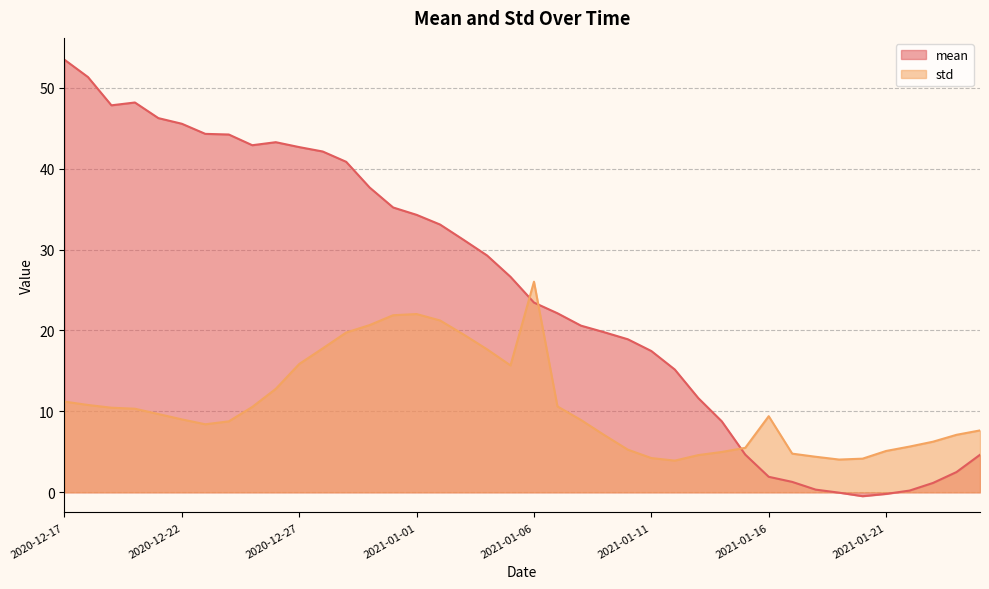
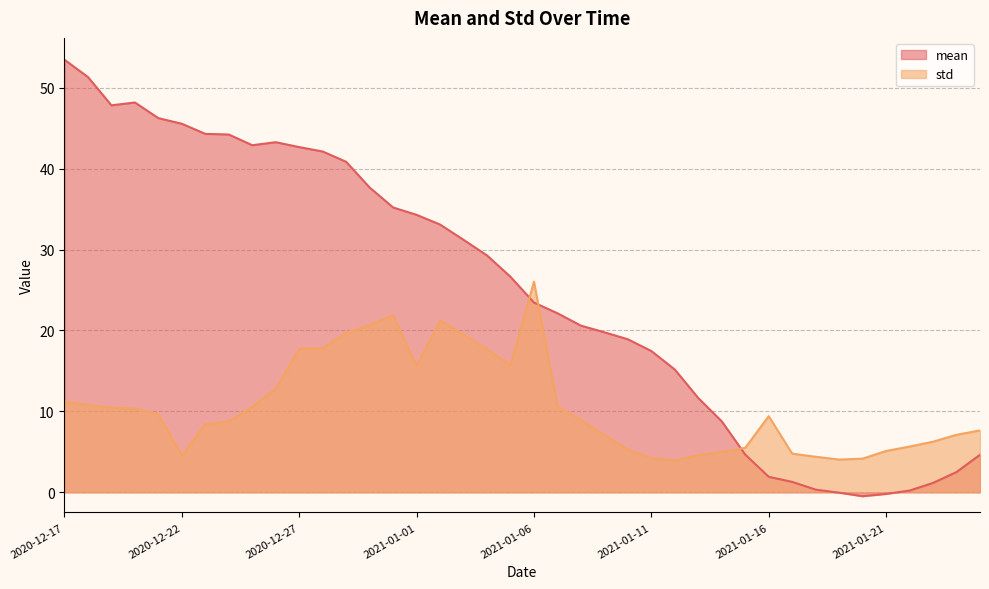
  {
    "std": {
      "2020-12-17": 11,
-     "2020-12-22": 9,
-     "2020-12-27": 16,
-     "2021-01-01": 22,
+     "2020-12-22": 5,
+     "2020-12-27": 18,
+     "2021-01-01": 16,
      "2021-01-06": 26,
      "2021-01-11": 4,
      "2021-01-16": 9,
      "2021-01-21": 5
    }
  }
